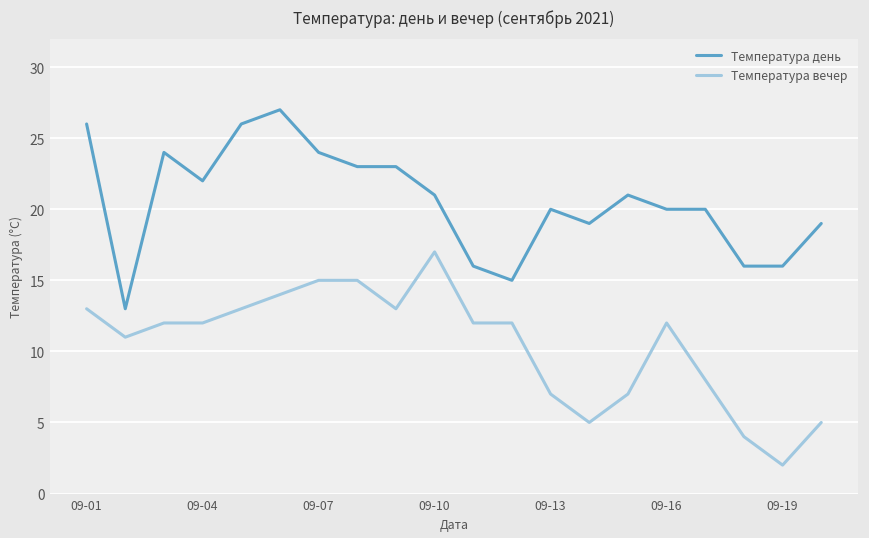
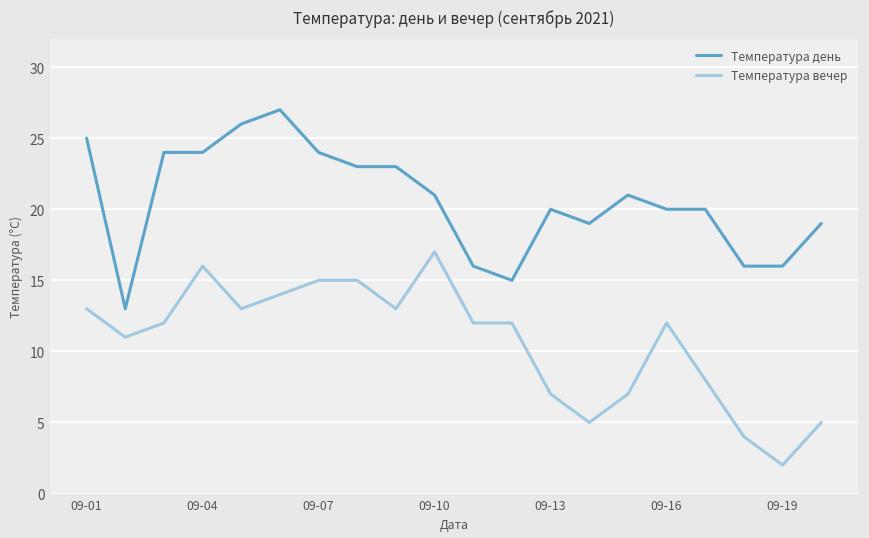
  {
    "Температура день": {
-     "09-01": 26,
-     "09-04": 22,
+     "09-01": 25,
+     "09-04": 24,
      "09-07": 24,
      "09-10": 21,
      "09-13": 20,
      "09-16": 20,
      "09-19": 16
    },
    "Температура вечер": {
      "09-01": 13,
-     "09-04": 12,
+     "09-04": 16,
      "09-07": 15,
      "09-10": 17,
      "09-13": 7,
      "09-16": 12,
      "09-19": 2
    }
  }
